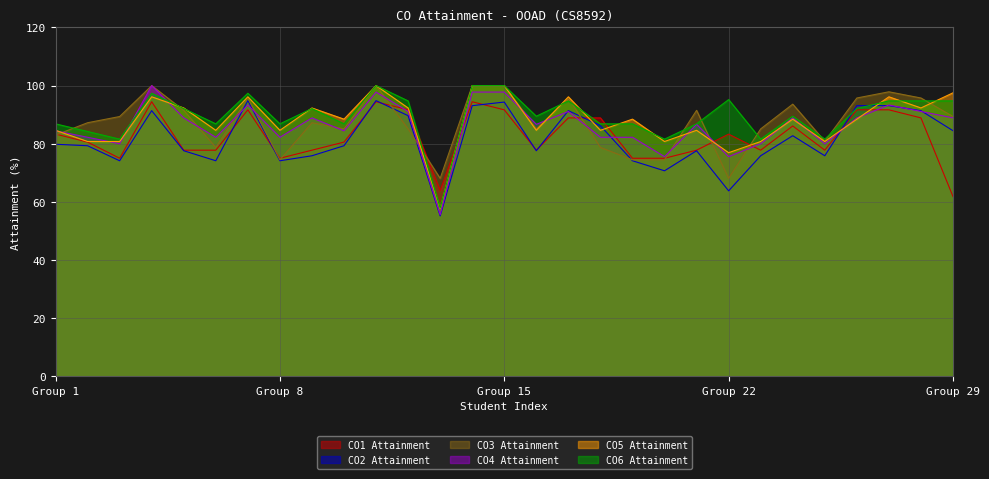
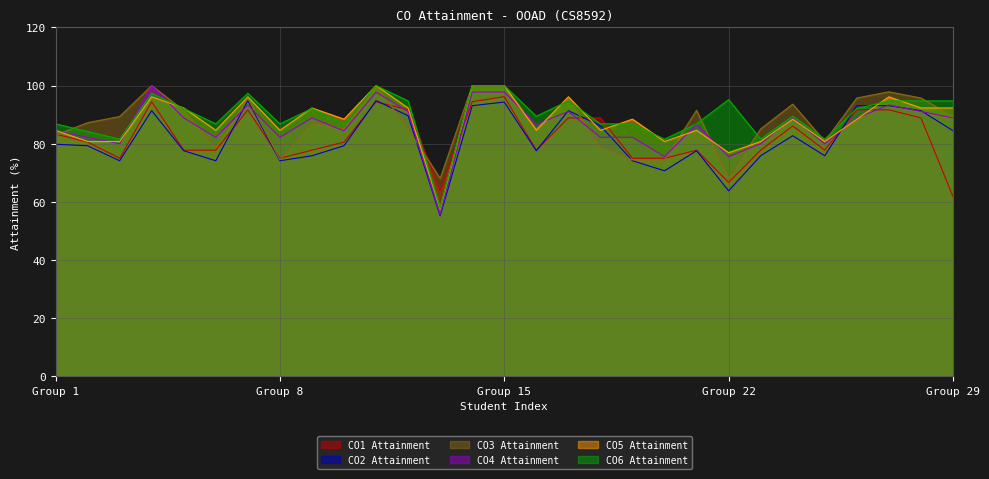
  {
    "CO1 Attainment": {
-     "Group 15": 92,
-     "Group 22": 83,
+     "Group 15": 96,
+     "Group 22": 67,
      "Group 29": 62
    },
    "CO2 Attainment": {
      "Group 1": 80,
      "Group 15": 94,
      "Group 22": 64,
      "Group 29": 84
    },
    "CO3 Attainment": {
      "Group 22": 68
    },
    "CO4 Attainment": {
      "Group 8": 82,
      "Group 15": 98,
      "Group 22": 76
    },
    "CO5 Attainment": {
      "Group 8": 85,
      "Group 22": 77,
-     "Group 29": 98
+     "Group 29": 92
    },
    "CO6 Attainment": {
      "Group 1": 87,
      "Group 8": 87,
      "Group 22": 95,
      "Group 29": 95
    }
  }
